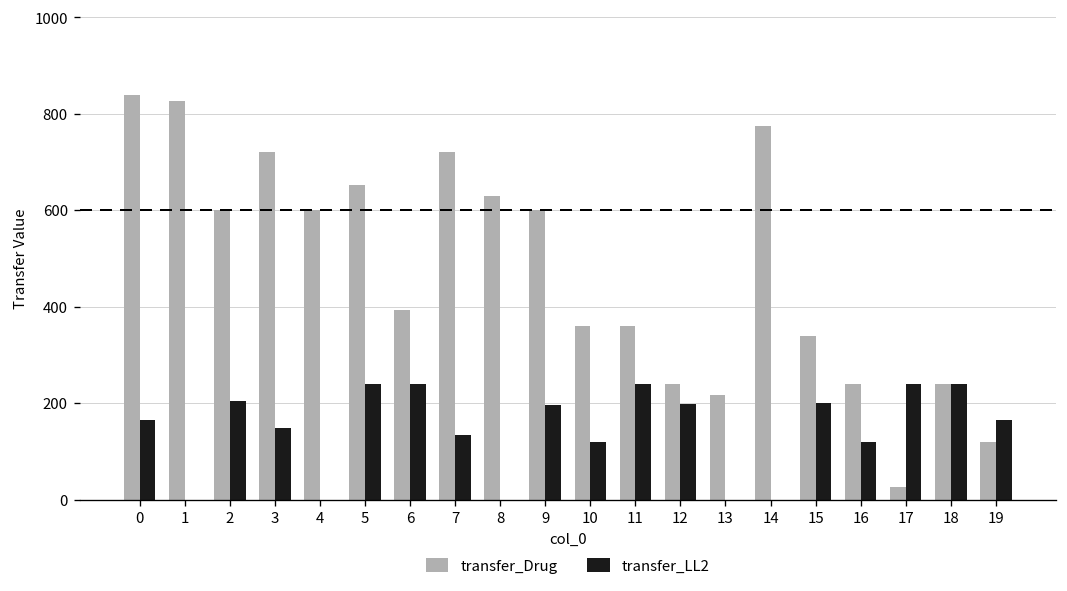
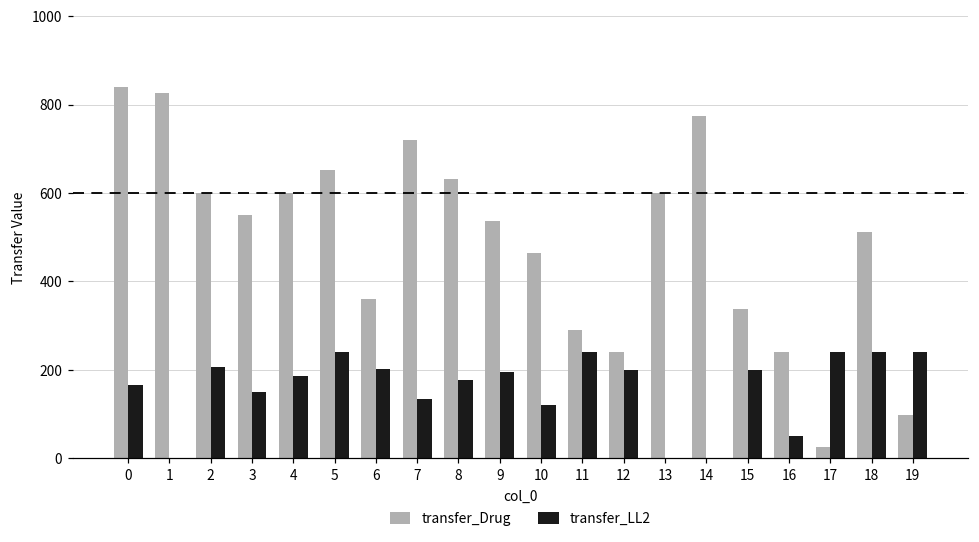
  {
    "transfer_Drug": {
      "0": 840,
      "1": 830,
      "2": 600,
-     "3": 720,
+     "3": 550,
      "4": 600,
      "5": 650,
-     "6": 390,
+     "6": 360,
      "7": 720,
      "8": 630,
-     "9": 600,
-     "10": 360,
-     "11": 360,
+     "9": 540,
+     "10": 460,
+     "11": 290,
      "12": 240,
-     "13": 220,
+     "13": 600,
      "14": 770,
      "15": 340,
      "16": 240,
      "17": 30,
-     "18": 240,
-     "19": 120
+     "18": 510,
+     "19": 100
    },
    "transfer_LL2": {
      "0": 170,
      "1": 0,
      "2": 210,
      "3": 150,
-     "4": 0,
+     "4": 190,
      "5": 240,
-     "6": 240,
+     "6": 200,
      "7": 140,
-     "8": 0,
+     "8": 180,
      "9": 200,
      "10": 120,
      "11": 240,
      "12": 200,
      "13": 0,
      "14": 0,
      "15": 200,
-     "16": 120,
+     "16": 50,
      "17": 240,
      "18": 240,
-     "19": 170
+     "19": 240
    }
  }
